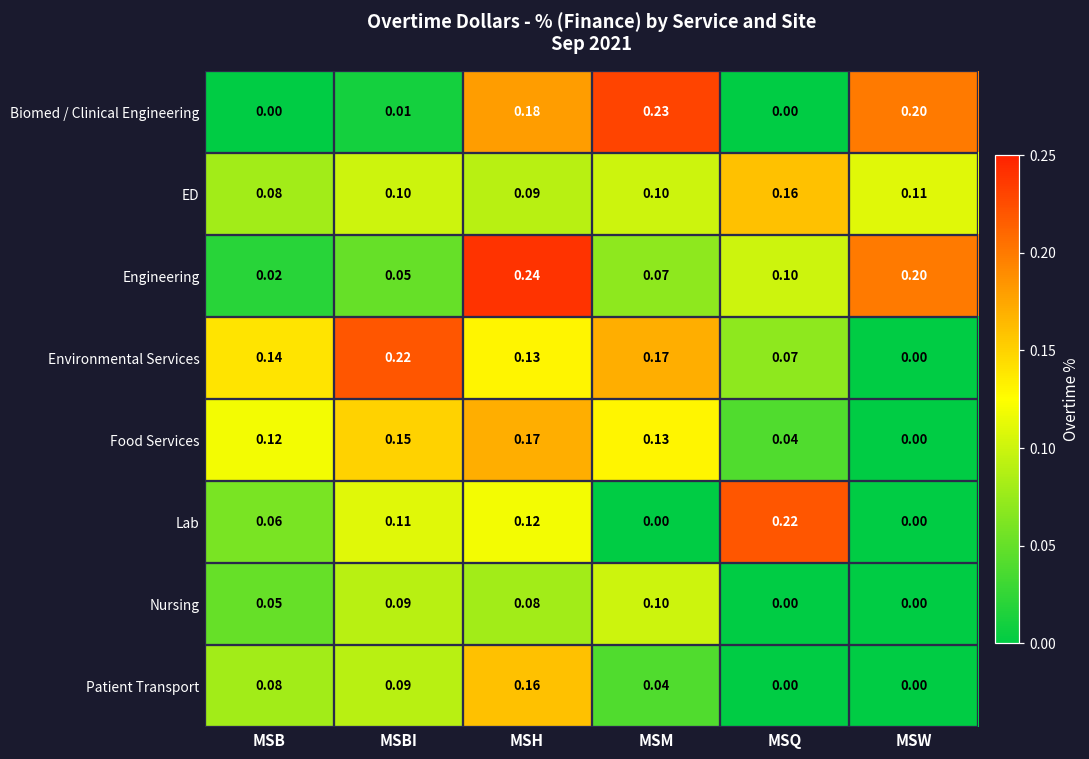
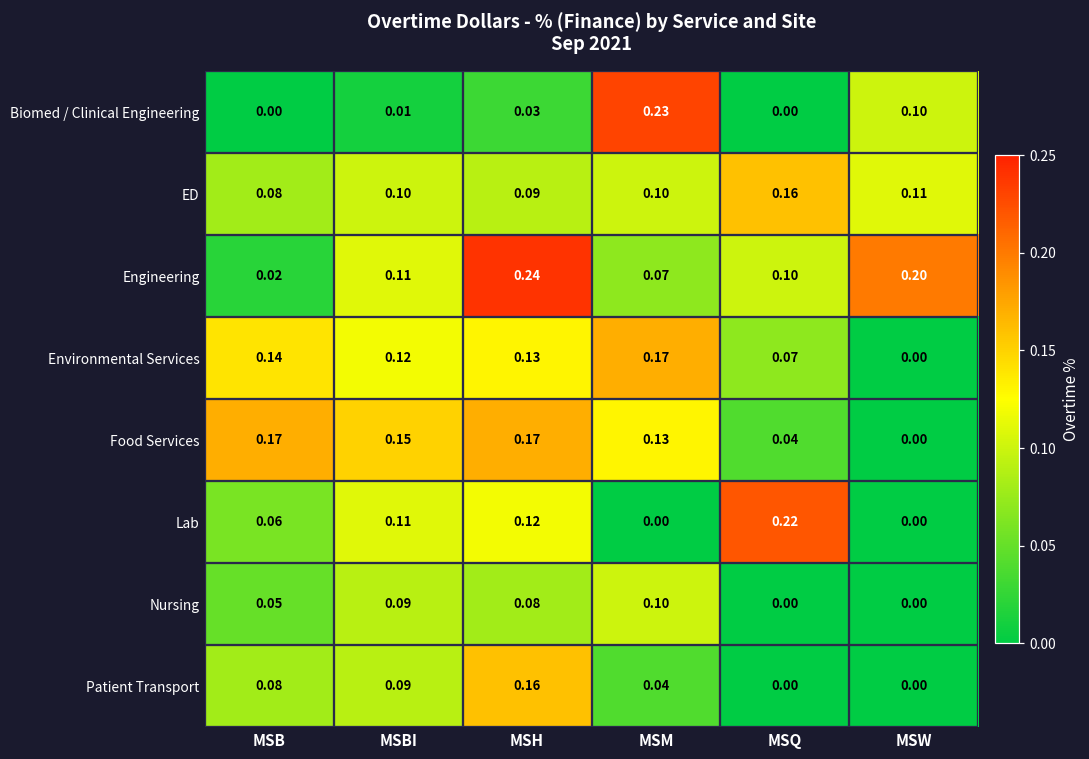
  {
    "Biomed / Clinical Engineering": {
      "MSB": 0.00,
      "MSBI": 0.01,
-     "MSH": 0.18,
+     "MSH": 0.03,
      "MSM": 0.23,
      "MSQ": 0.00,
-     "MSW": 0.20
+     "MSW": 0.10
    },
    "ED": {
      "MSB": 0.08,
      "MSBI": 0.10,
      "MSH": 0.09,
      "MSM": 0.10,
      "MSQ": 0.16,
      "MSW": 0.11
    },
    "Engineering": {
      "MSB": 0.02,
-     "MSBI": 0.05,
+     "MSBI": 0.11,
      "MSH": 0.24,
      "MSM": 0.07,
      "MSQ": 0.10,
      "MSW": 0.20
    },
    "Environmental Services": {
      "MSB": 0.14,
-     "MSBI": 0.22,
+     "MSBI": 0.12,
      "MSH": 0.13,
      "MSM": 0.17,
      "MSQ": 0.07,
      "MSW": 0.00
    },
    "Food Services": {
-     "MSB": 0.12,
+     "MSB": 0.17,
      "MSBI": 0.15,
      "MSH": 0.17,
      "MSM": 0.13,
      "MSQ": 0.04,
      "MSW": 0.00
    },
    "Lab": {
      "MSB": 0.06,
      "MSBI": 0.11,
      "MSH": 0.12,
      "MSM": 0.00,
      "MSQ": 0.22,
      "MSW": 0.00
    },
    "Nursing": {
      "MSB": 0.05,
      "MSBI": 0.09,
      "MSH": 0.08,
      "MSM": 0.10,
      "MSQ": 0.00,
      "MSW": 0.00
    },
    "Patient Transport": {
      "MSB": 0.08,
      "MSBI": 0.09,
      "MSH": 0.16,
      "MSM": 0.04,
      "MSQ": 0.00,
      "MSW": 0.00
    }
  }
